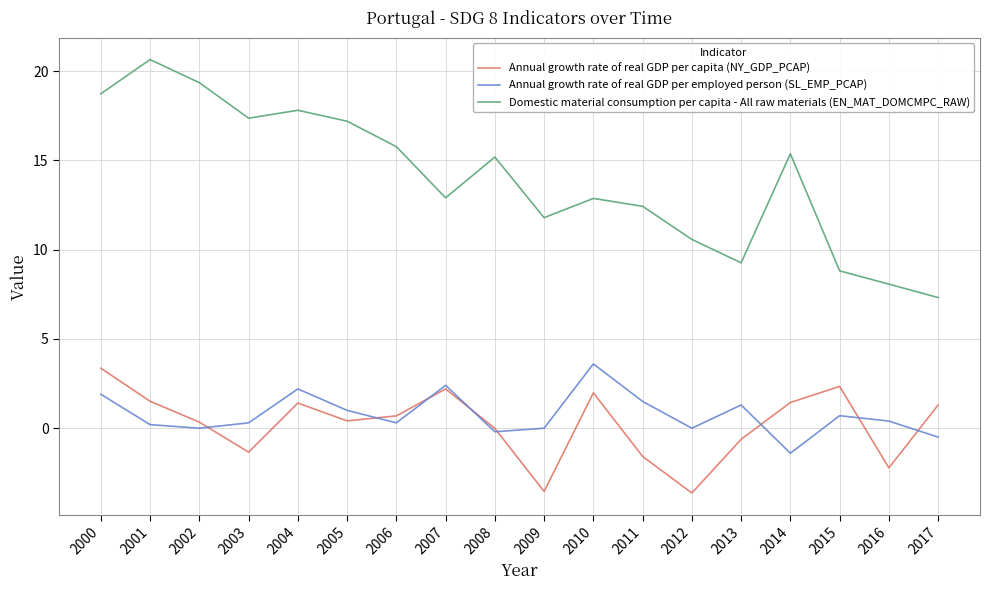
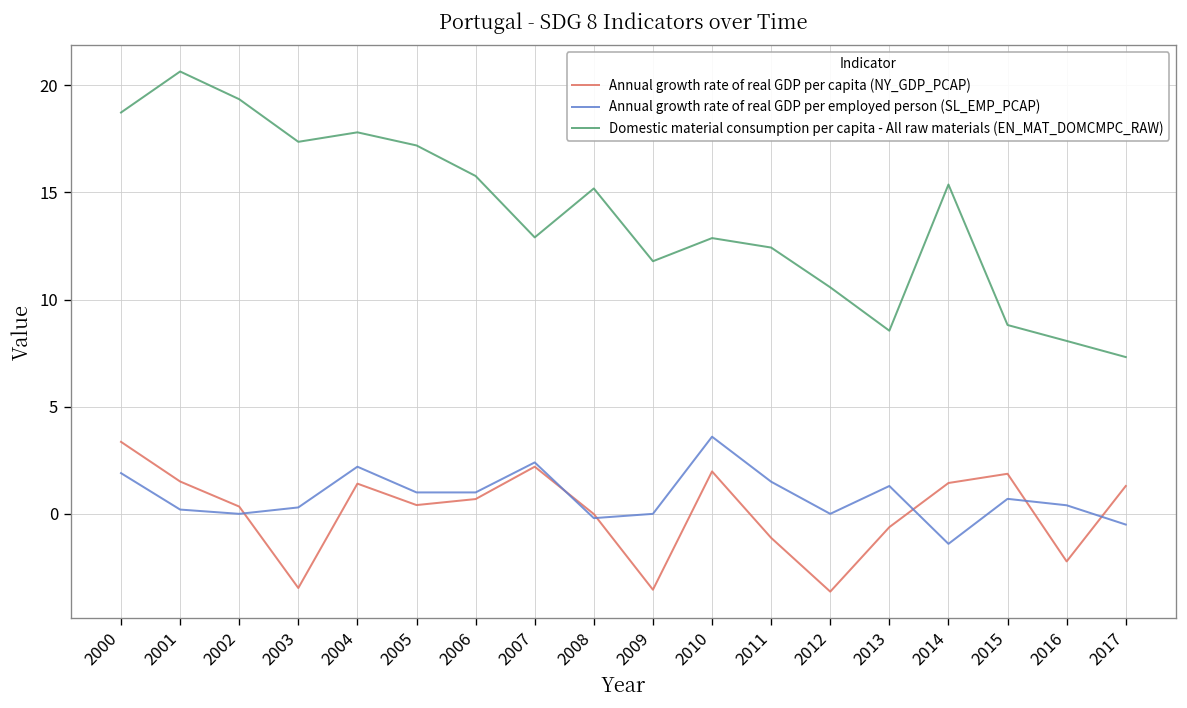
  {
    "Annual growth rate of real GDP per capita (NY_GDP_PCAP)": {
      "2000": 3.4,
      "2001": 1.5,
      "2002": 0.3,
-     "2003": -1.3,
+     "2003": -3.5,
      "2004": 1.4,
      "2005": 0.4,
      "2006": 0.7,
      "2007": 2.2,
      "2008": 0.0,
      "2009": -3.5,
      "2010": 2.0,
-     "2011": -1.6,
+     "2011": -1.1,
      "2012": -3.6,
      "2013": -0.6,
      "2014": 1.4,
-     "2015": 2.3,
+     "2015": 1.9,
      "2016": -2.2,
      "2017": 1.3
    },
    "Annual growth rate of real GDP per employed person (SL_EMP_PCAP)": {
      "2000": 1.9,
      "2001": 0.2,
      "2002": 0.0,
      "2003": 0.3,
      "2004": 2.2,
      "2005": 1.0,
-     "2006": 0.3,
+     "2006": 1.0,
      "2007": 2.4,
      "2008": -0.2,
      "2009": 0.0,
      "2010": 3.6,
      "2011": 1.5,
      "2012": 0.0,
      "2013": 1.3,
      "2014": -1.4,
      "2015": 0.7,
      "2016": 0.4,
      "2017": -0.5
    },
    "Domestic material consumption per capita - All raw materials (EN_MAT_DOMCMPC_RAW)": {
      "2000": 18.7,
      "2001": 20.6,
      "2002": 19.3,
      "2003": 17.4,
      "2004": 17.8,
      "2005": 17.2,
      "2006": 15.8,
      "2007": 12.9,
      "2008": 15.2,
      "2009": 11.8,
      "2010": 12.9,
      "2011": 12.4,
      "2012": 10.6,
-     "2013": 9.3,
+     "2013": 8.5,
      "2014": 15.4,
      "2015": 8.8,
      "2016": 8.1,
      "2017": 7.3
    }
  }
